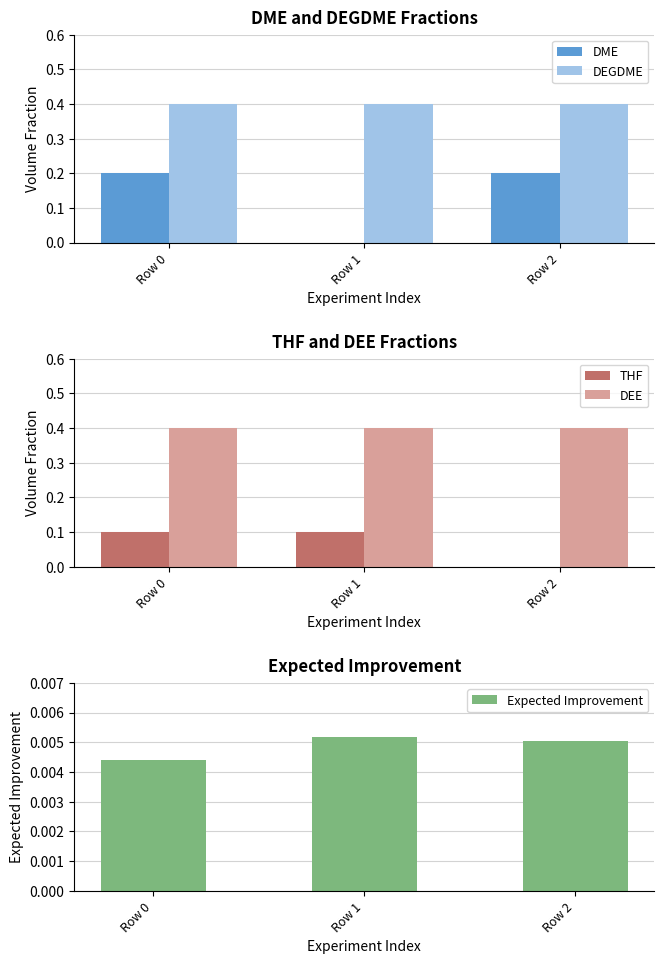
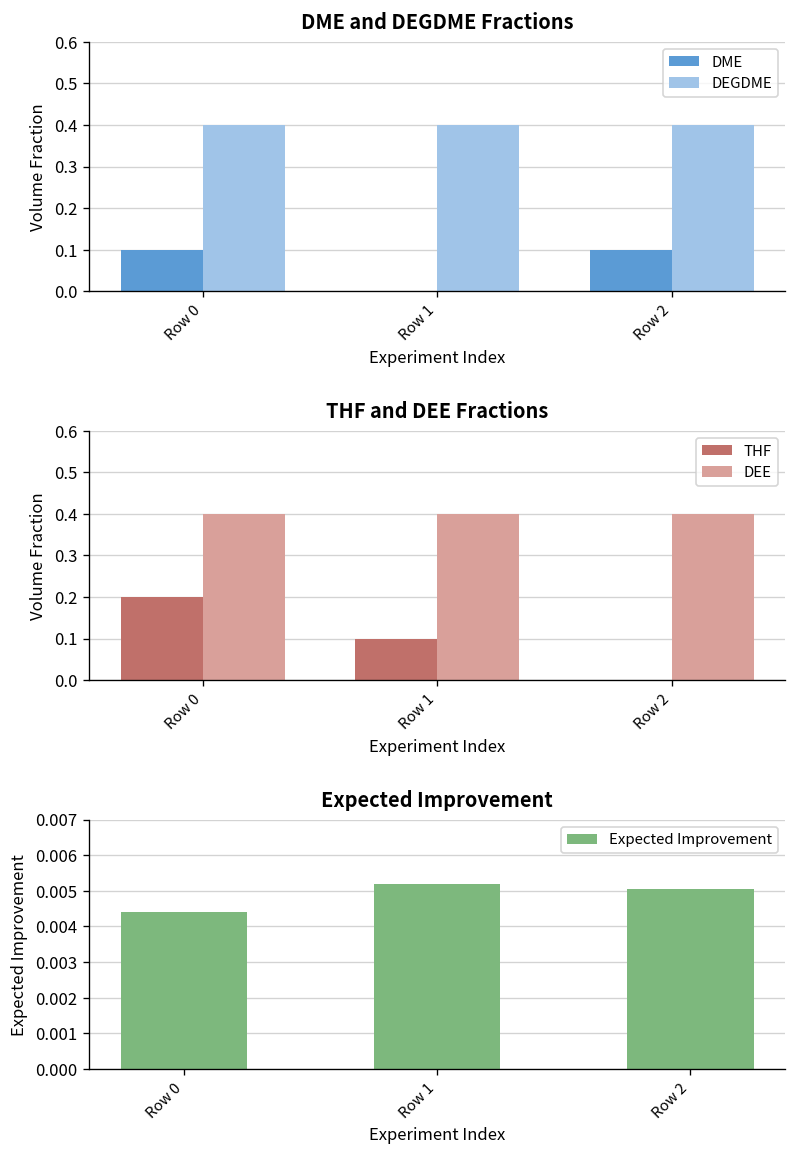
  {
    "DME and DEGDME Fractions": {
      "DME": {
-       "Row 0": 0.2,
+       "Row 0": 0.1,
        "Row 1": 0.0,
-       "Row 2": 0.2
+       "Row 2": 0.1
      },
      "DEGDME": {
        "Row 0": 0.4,
        "Row 1": 0.4,
        "Row 2": 0.4
      }
    },
    "THF and DEE Fractions": {
      "THF": {
-       "Row 0": 0.1,
+       "Row 0": 0.2,
        "Row 1": 0.1,
        "Row 2": 0.0
      },
      "DEE": {
        "Row 0": 0.4,
        "Row 1": 0.4,
        "Row 2": 0.4
      }
    },
    "Expected Improvement": {
      "Row 0": 0.0044,
      "Row 1": 0.0052,
      "Row 2": 0.0051
    }
  }
